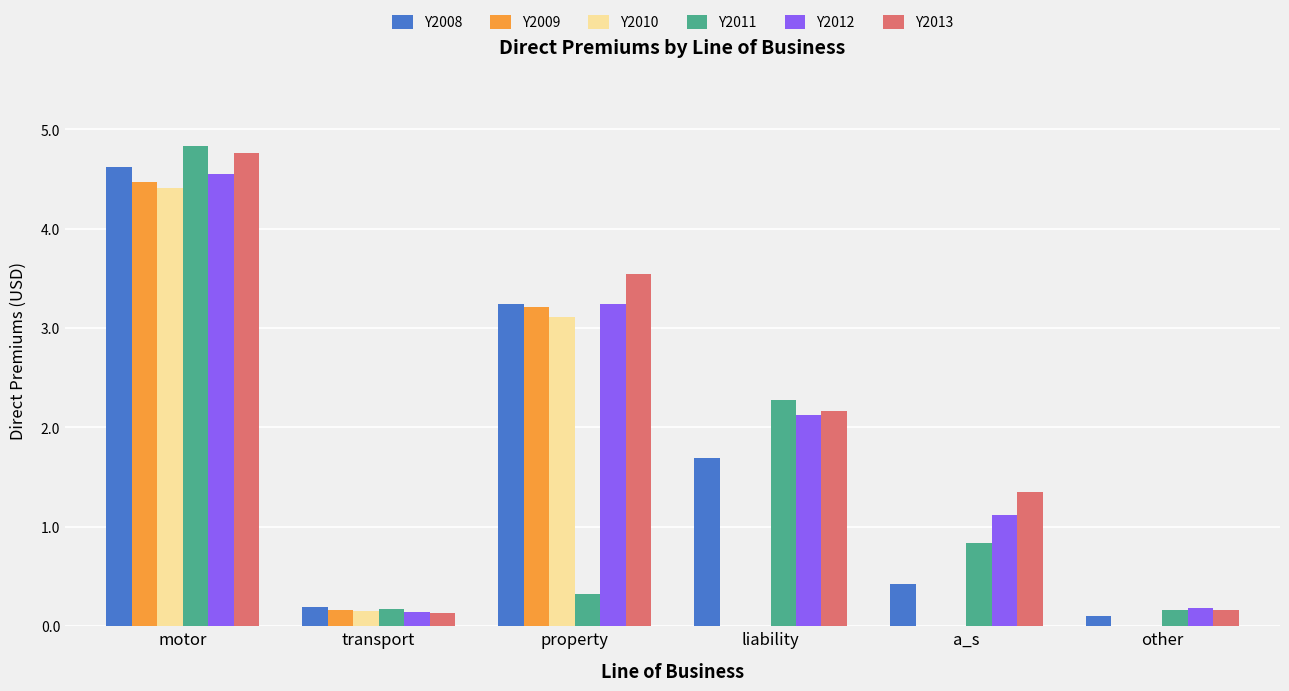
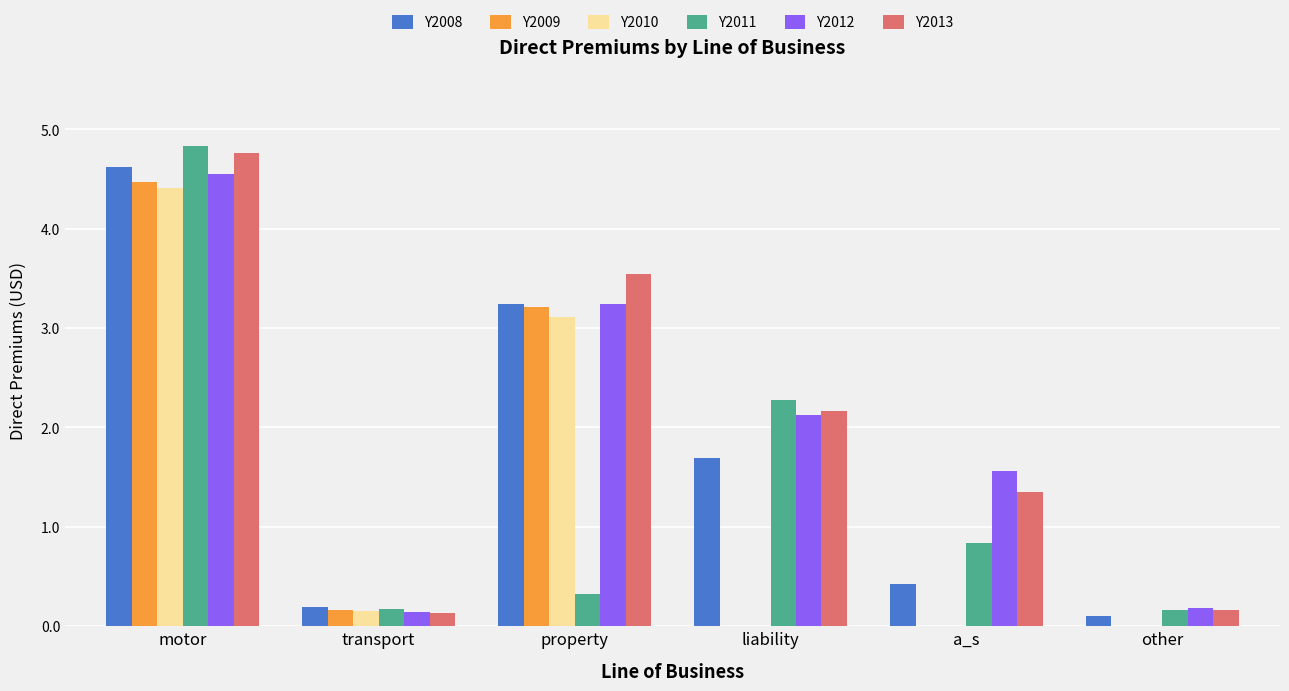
  {
    "Y2008": {
      "motor": 4.6,
      "transport": 0.2,
      "property": 3.2,
      "liability": 1.7,
      "a_s": 0.4,
      "other": 0.1
    },
    "Y2009": {
      "motor": 4.5,
      "transport": 0.2,
      "property": 3.2,
      "liability": 0.0,
      "a_s": 0.0,
      "other": 0.0
    },
    "Y2010": {
      "motor": 4.4,
      "transport": 0.2,
      "property": 3.1,
      "liability": 0.0,
      "a_s": 0.0,
      "other": 0.0
    },
    "Y2011": {
      "motor": 4.8,
      "transport": 0.2,
      "property": 0.3,
      "liability": 2.3,
      "a_s": 0.8,
      "other": 0.2
    },
    "Y2012": {
      "motor": 4.5,
      "transport": 0.1,
      "property": 3.2,
      "liability": 2.1,
-     "a_s": 1.1,
+     "a_s": 1.6,
      "other": 0.2
    },
    "Y2013": {
      "motor": 4.8,
      "transport": 0.1,
      "property": 3.5,
      "liability": 2.2,
      "a_s": 1.4,
      "other": 0.2
    }
  }
